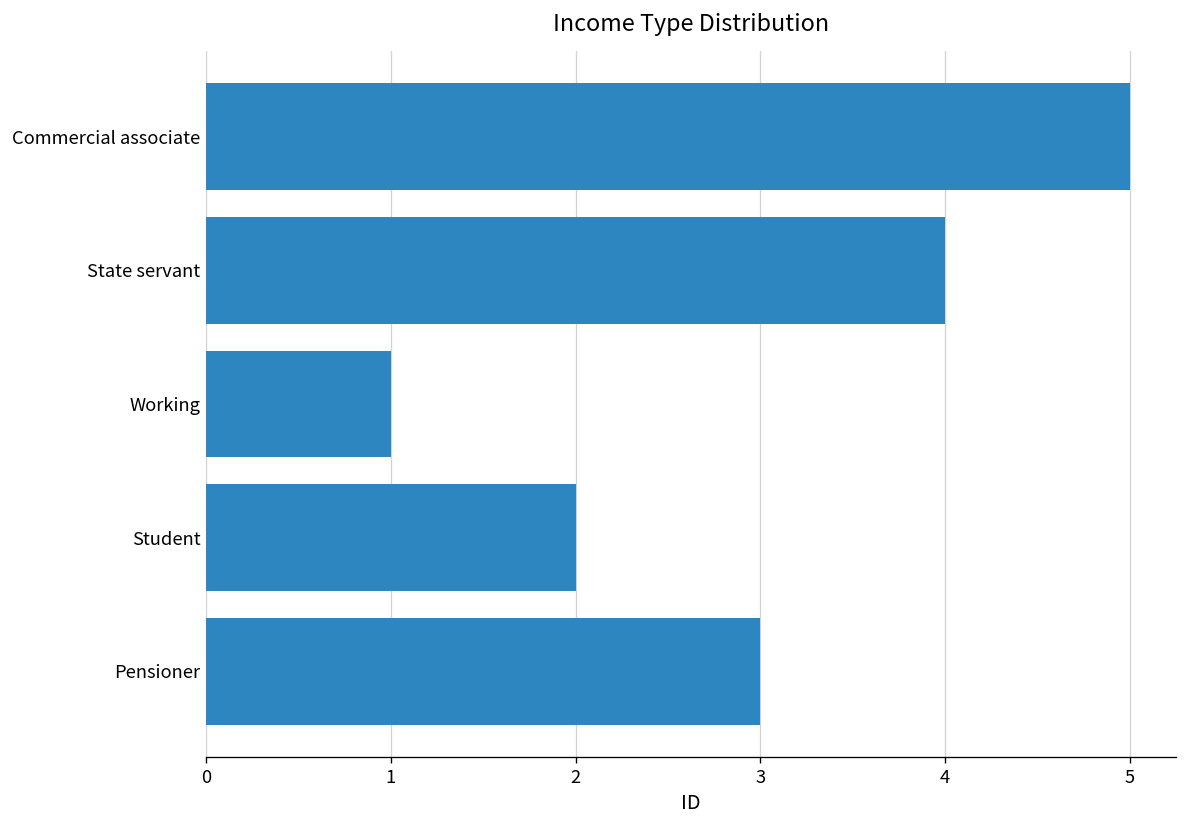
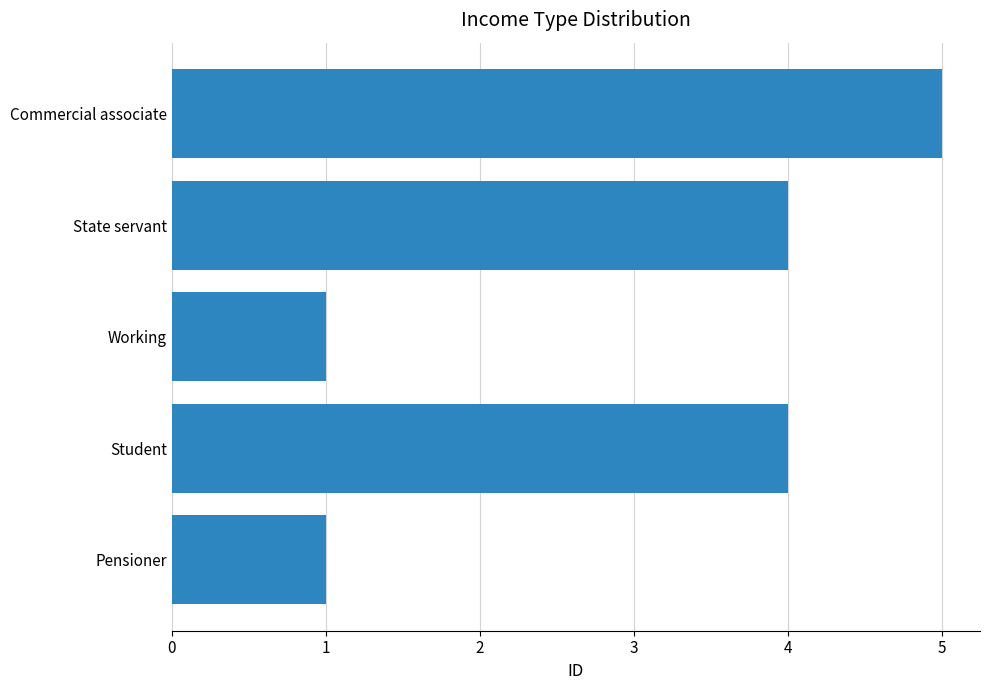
  {
    "Commercial associate": 5,
    "State servant": 4,
    "Working": 1,
-   "Student": 2,
-   "Pensioner": 3
+   "Student": 4,
+   "Pensioner": 1
  }
